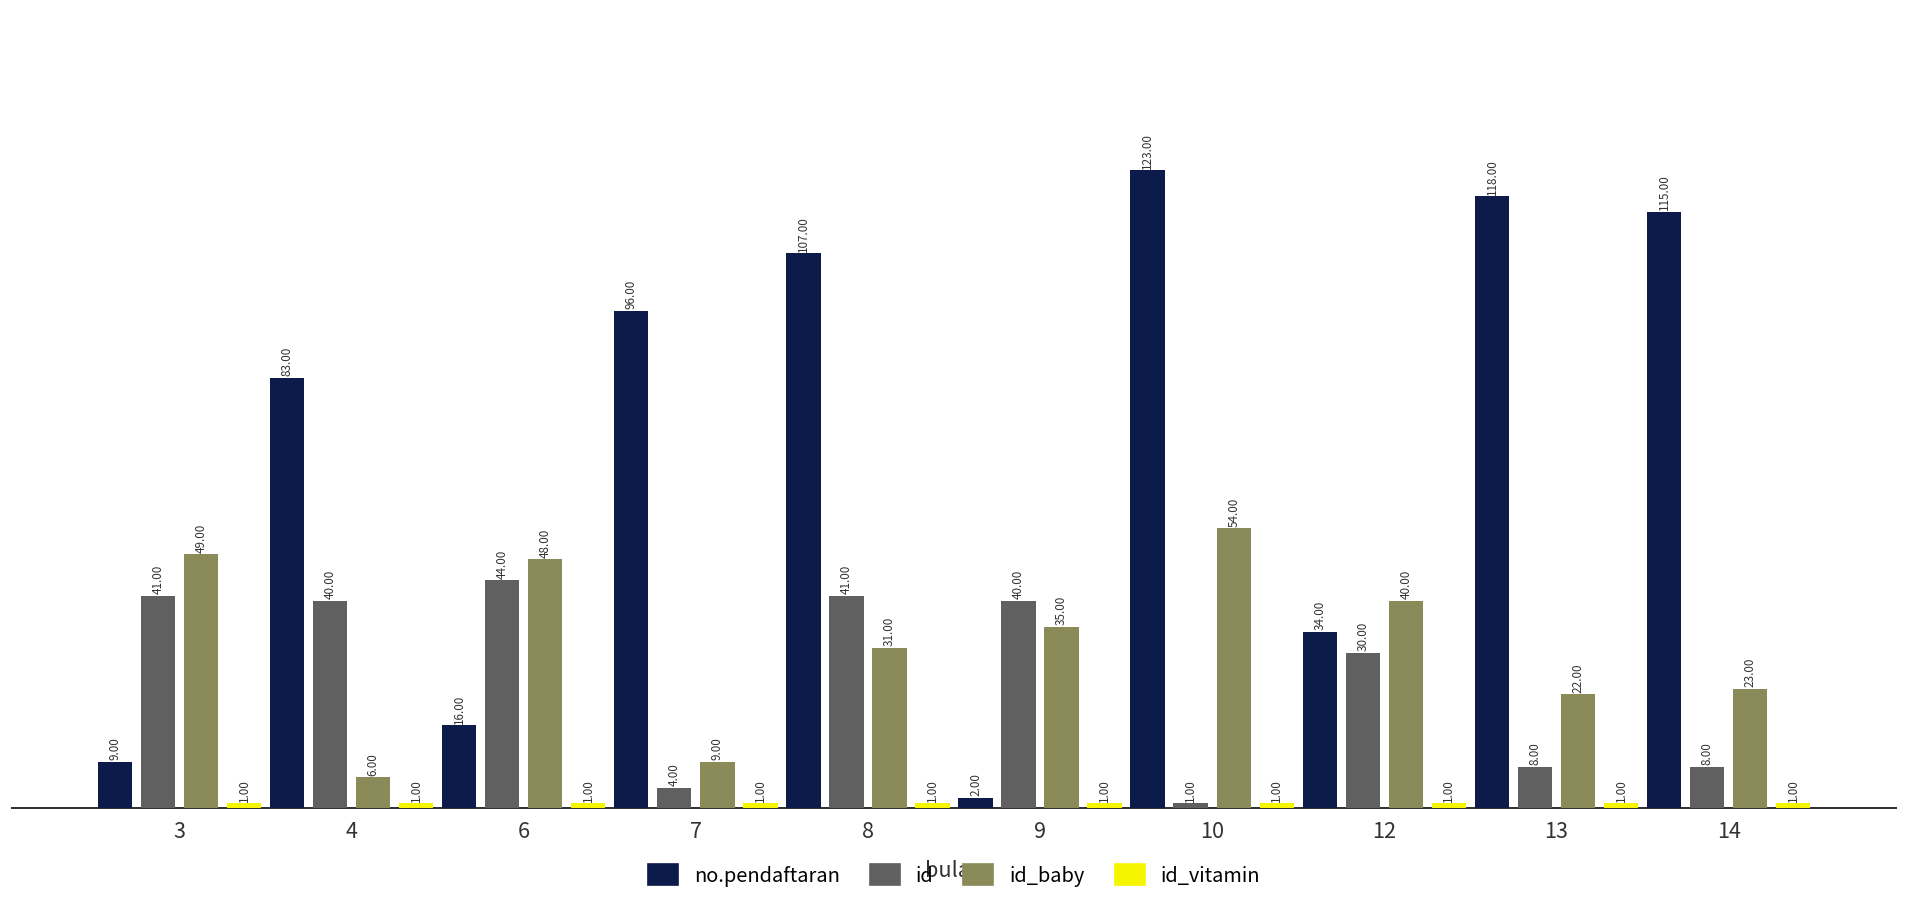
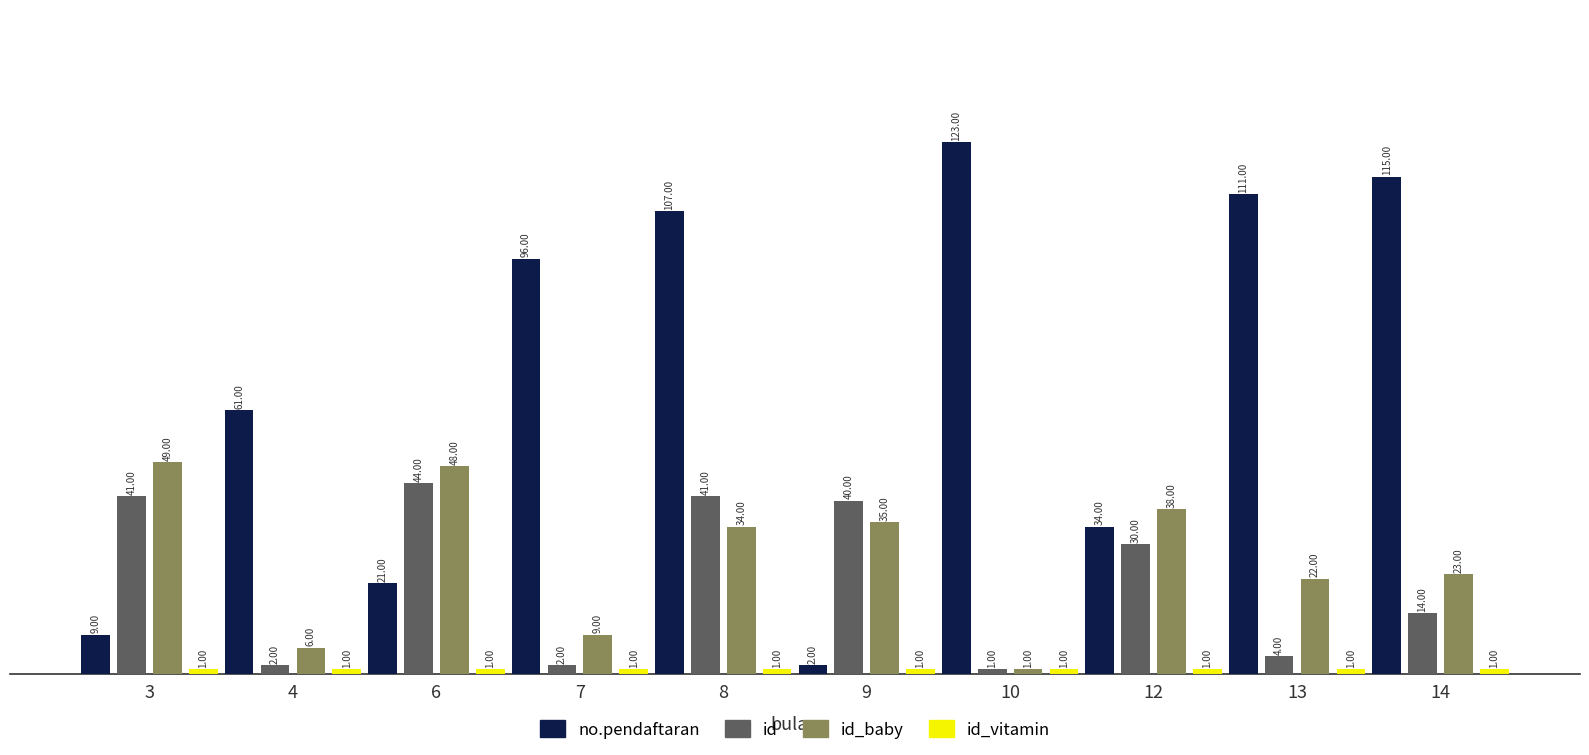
  {
    "no.pendaftaran": {
      "3": 9.00,
-     "4": 83.00,
-     "6": 16.00,
+     "4": 61.00,
+     "6": 21.00,
      "7": 96.00,
      "8": 107.00,
      "9": 2.00,
      "10": 123.00,
      "12": 34.00,
-     "13": 118.00,
+     "13": 111.00,
      "14": 115.00
    },
    "id": {
      "3": 41.00,
-     "4": 40.00,
+     "4": 2.00,
      "6": 44.00,
-     "7": 4.00,
+     "7": 2.00,
      "8": 41.00,
      "9": 40.00,
      "10": 1.00,
      "12": 30.00,
-     "13": 8.00,
-     "14": 8.00
+     "13": 4.00,
+     "14": 14.00
    },
    "id_baby": {
      "3": 49.00,
      "4": 6.00,
      "6": 48.00,
      "7": 9.00,
-     "8": 31.00,
+     "8": 34.00,
      "9": 35.00,
-     "10": 54.00,
-     "12": 40.00,
+     "10": 1.00,
+     "12": 38.00,
      "13": 22.00,
      "14": 23.00
    },
    "id_vitamin": {
      "3": 1.00,
      "4": 1.00,
      "6": 1.00,
      "7": 1.00,
      "8": 1.00,
      "9": 1.00,
      "10": 1.00,
      "12": 1.00,
      "13": 1.00,
      "14": 1.00
    }
  }
